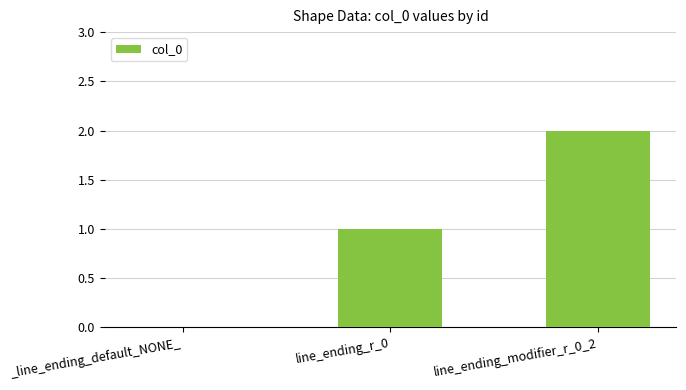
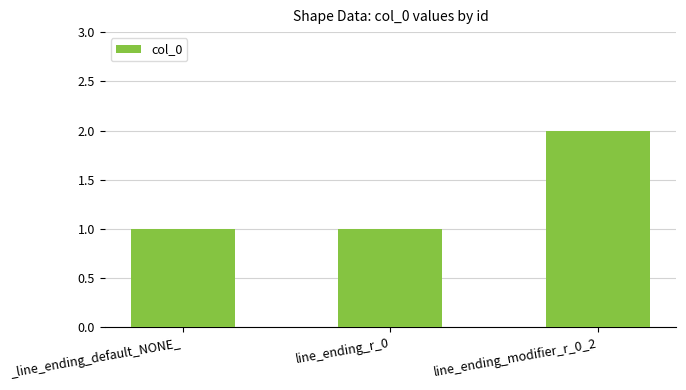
  {
-   "_line_ending_default_NONE_": 0,
+   "_line_ending_default_NONE_": 1,
    "line_ending_r_0": 1,
    "line_ending_modifier_r_0_2": 2
  }
